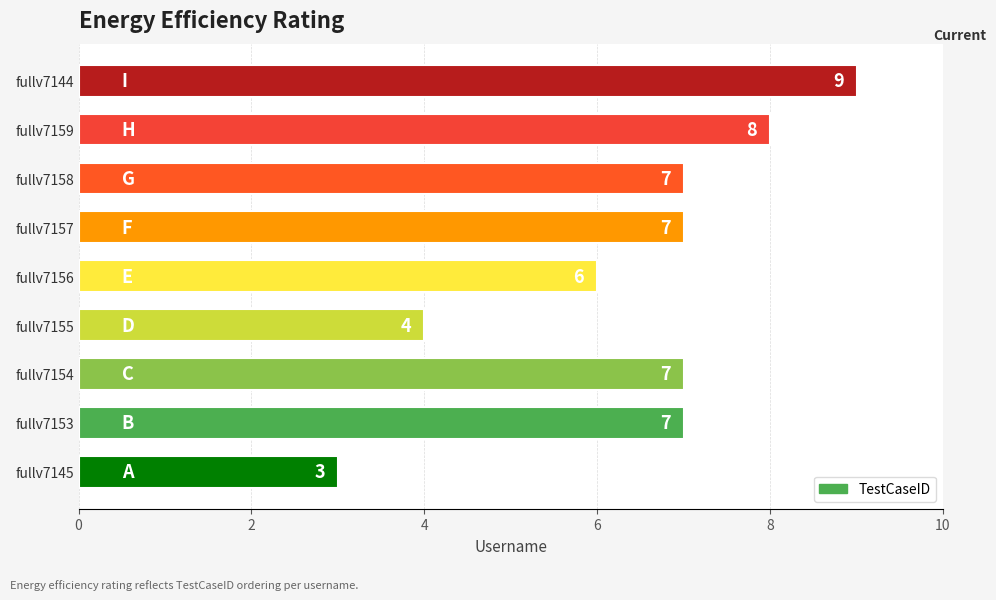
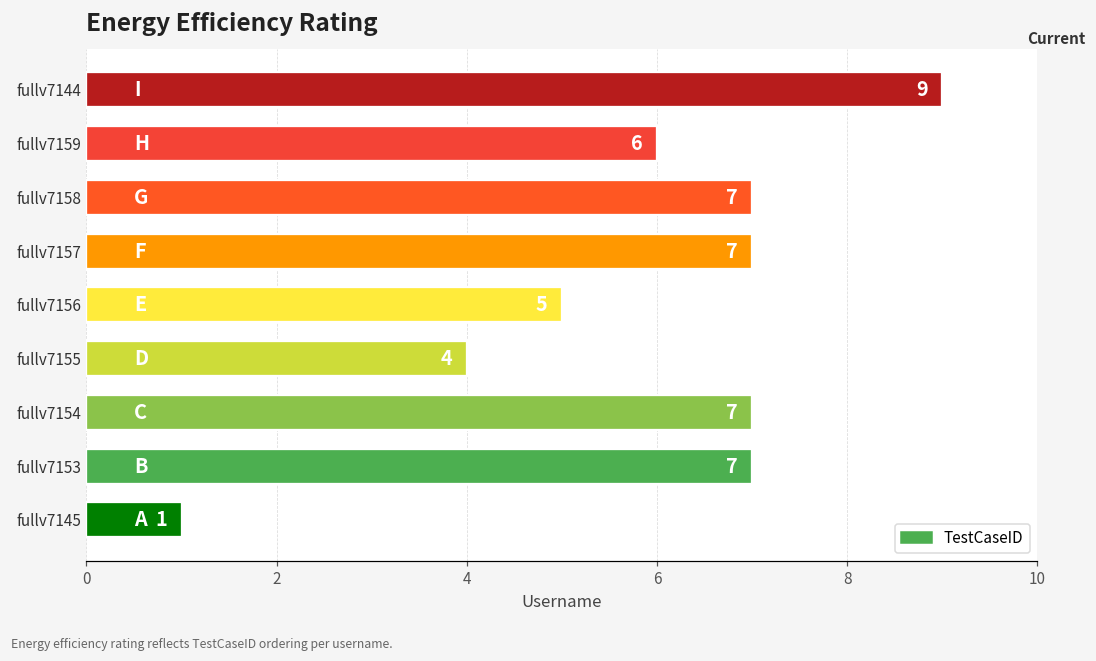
  {
    "fullv7144": 9,
-   "fullv7159": 8,
+   "fullv7159": 6,
    "fullv7158": 7,
    "fullv7157": 7,
-   "fullv7156": 6,
+   "fullv7156": 5,
    "fullv7155": 4,
    "fullv7154": 7,
    "fullv7153": 7,
-   "fullv7145": 3
+   "fullv7145": 1
  }
